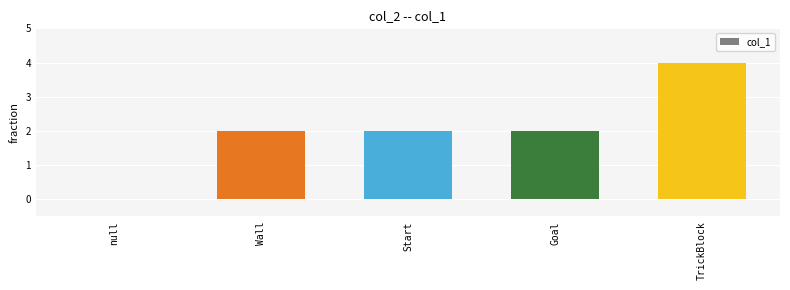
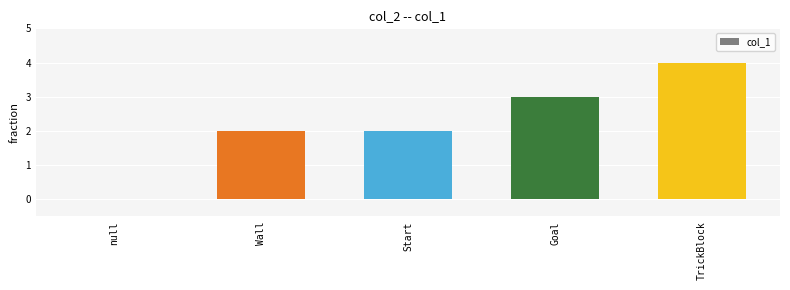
  {
    "null": 0,
    "Wall": 2,
    "Start": 2,
-   "Goal": 2,
+   "Goal": 3,
    "TrickBlock": 4
  }
